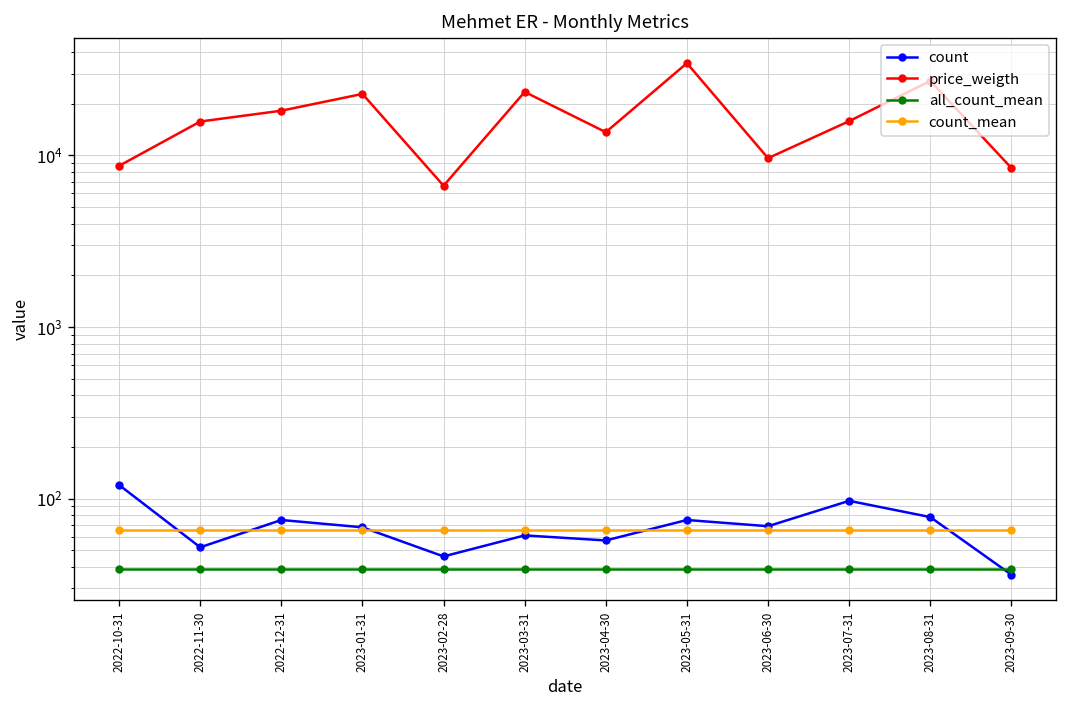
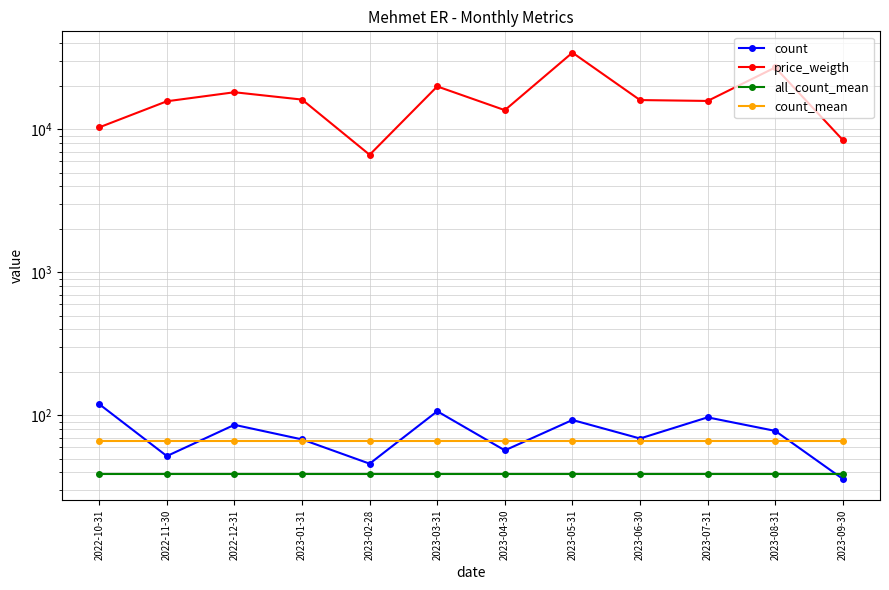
  {
    "count": {
      "2022-10-31": 120,
      "2022-11-30": 52,
-     "2022-12-31": 80,
+     "2022-12-31": 90,
      "2023-02-28": 46,
-     "2023-03-31": 61,
+     "2023-03-31": 110,
      "2023-04-30": 57,
-     "2023-05-31": 80,
+     "2023-05-31": 90,
      "2023-06-30": 70,
      "2023-07-31": 100,
      "2023-08-31": 80,
      "2023-09-30": 36
    },
    "price_weigth": {
-     "2022-10-31": 9000,
+     "2022-10-31": 10000,
      "2022-11-30": 16000,
      "2022-12-31": 18000,
-     "2023-01-31": 23000,
+     "2023-01-31": 16000,
      "2023-02-28": 7000,
-     "2023-03-31": 23000,
+     "2023-03-31": 20000,
      "2023-04-30": 14000,
      "2023-05-31": 34000,
-     "2023-06-30": 10000,
+     "2023-06-30": 16000,
      "2023-07-31": 16000,
      "2023-09-30": 8000
    },
    "all_count_mean": {
      "2022-10-31": 39,
      "2022-11-30": 39,
      "2022-12-31": 39,
      "2023-01-31": 39,
      "2023-02-28": 39,
      "2023-03-31": 39,
      "2023-04-30": 39,
      "2023-05-31": 39,
      "2023-06-30": 39,
      "2023-07-31": 39,
      "2023-08-31": 39,
      "2023-09-30": 39
    },
    "count_mean": {
      "2022-10-31": 70,
      "2022-11-30": 70,
      "2022-12-31": 70,
      "2023-02-28": 70,
      "2023-03-31": 70,
      "2023-04-30": 70,
      "2023-05-31": 70,
      "2023-06-30": 70,
      "2023-07-31": 70,
      "2023-08-31": 70,
      "2023-09-30": 70
    }
  }
